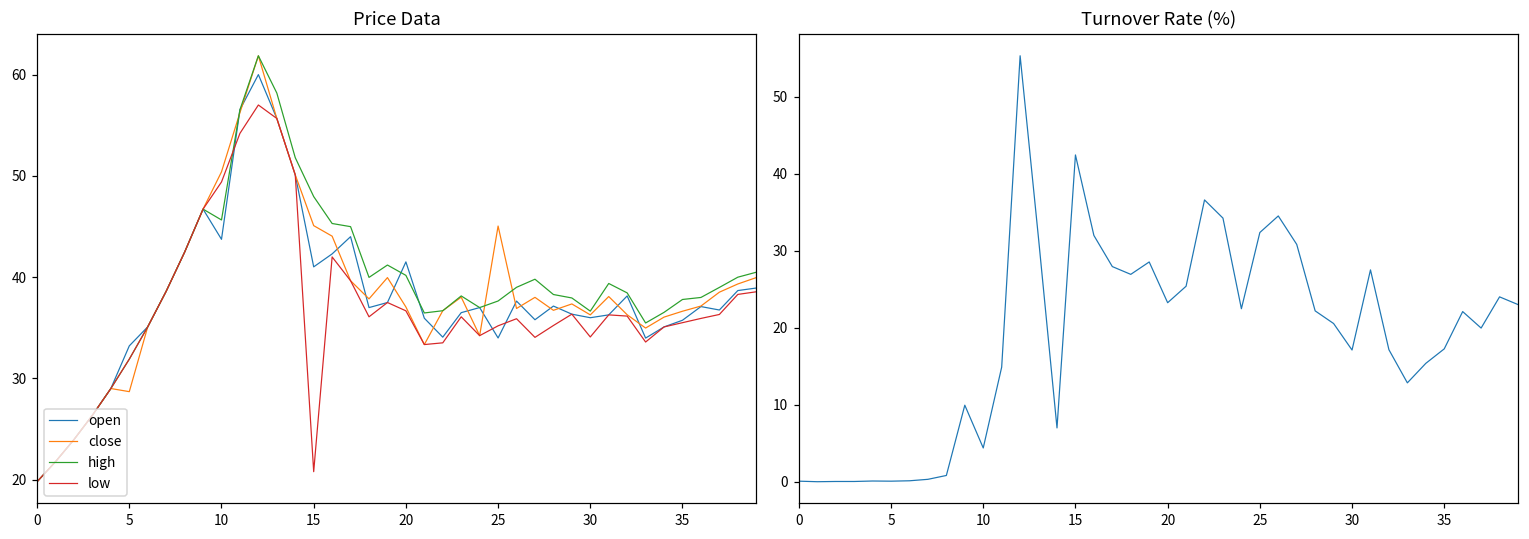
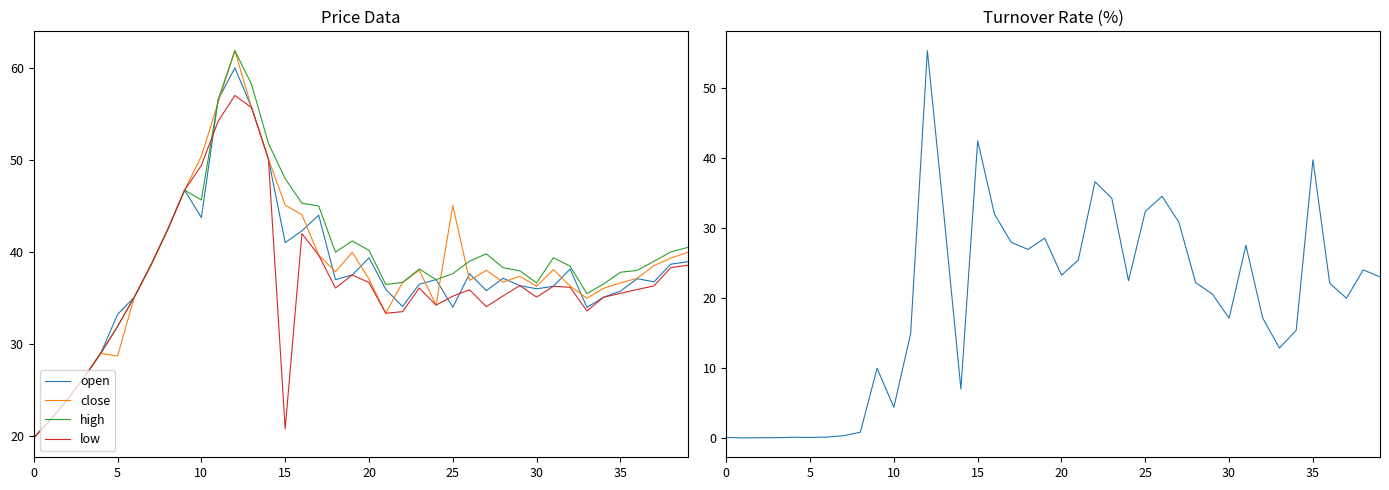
  {
    "Price Data": {
      "open": {
        "5": 33,
        "10": 44,
        "15": 41,
-       "20": 42,
+       "20": 39,
        "25": 34
      },
      "close": {
        "5": 29,
        "10": 50,
        "15": 45,
        "20": 37,
        "25": 45,
        "35": 37
      },
      "high": {
        "10": 46,
        "15": 48,
        "20": 40,
        "25": 38,
        "30": 37,
        "35": 38
      },
      "low": {
        "10": 49,
        "15": 21,
        "20": 37,
        "25": 35,
-       "30": 34
+       "30": 35
      }
    },
    "Turnover Rate (%)": {
      "0": 0,
      "5": 0,
      "10": 4,
      "15": 42,
      "20": 23,
      "25": 32,
      "30": 17,
-     "35": 17
+     "35": 40
    }
  }
